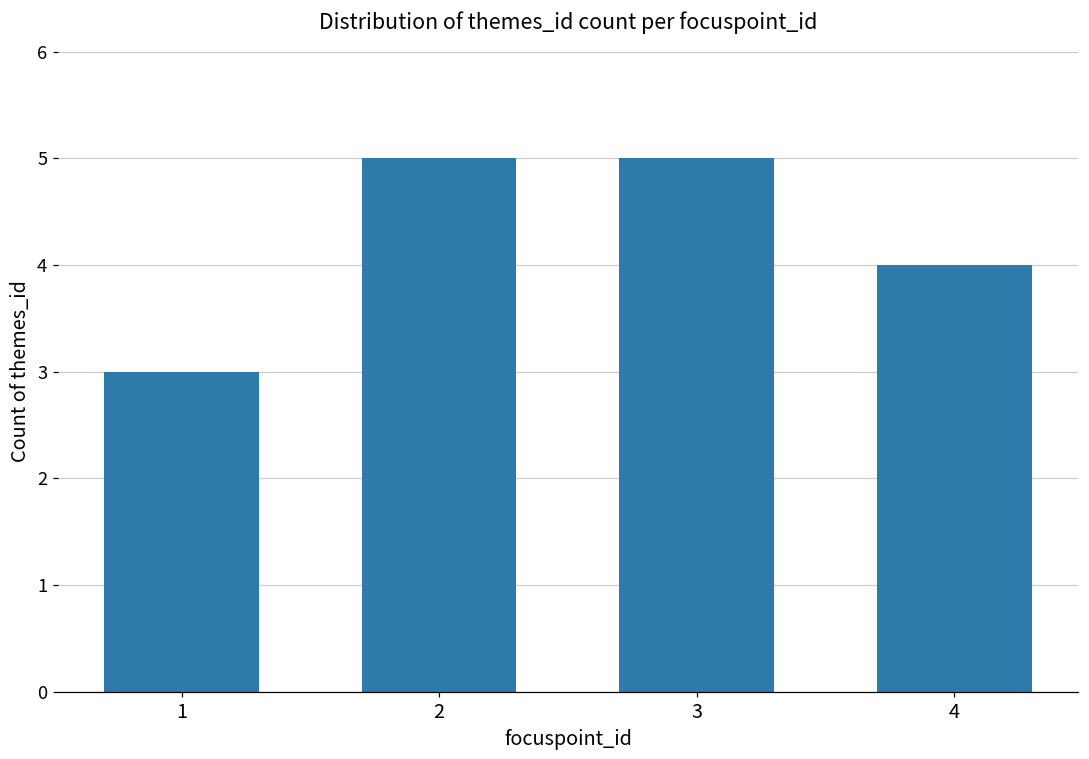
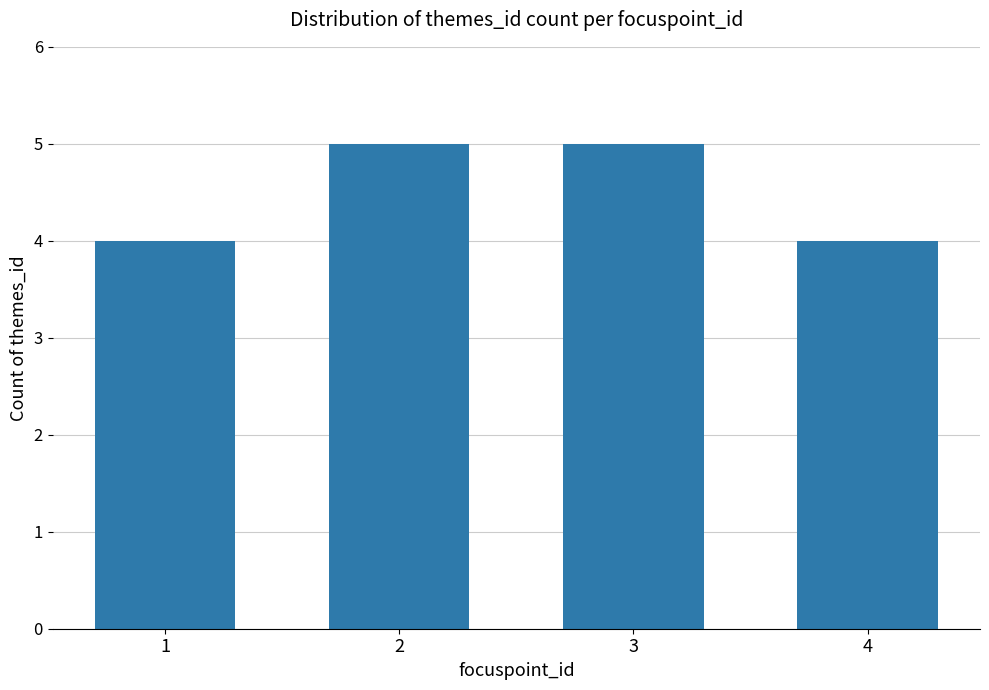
  {
-   "1": 3,
+   "1": 4,
    "2": 5,
    "3": 5,
    "4": 4
  }
